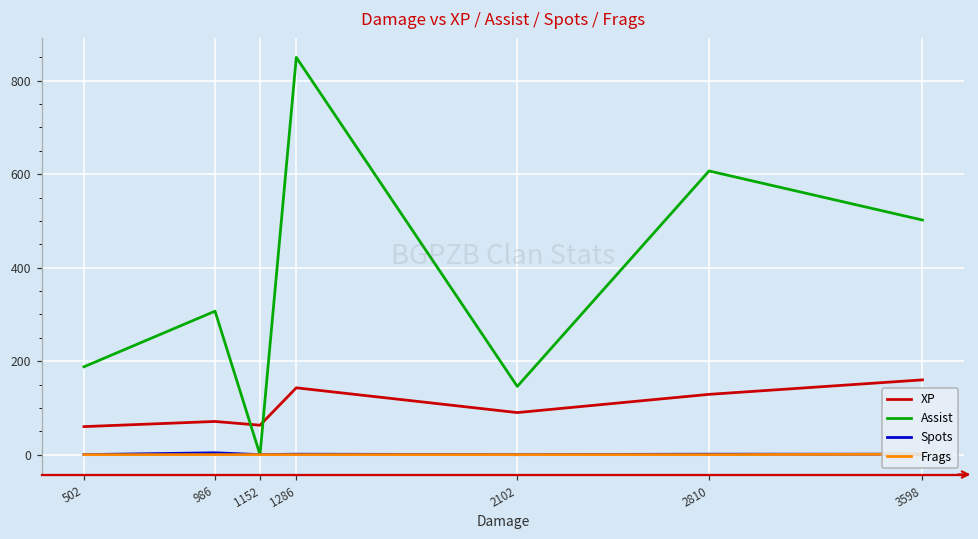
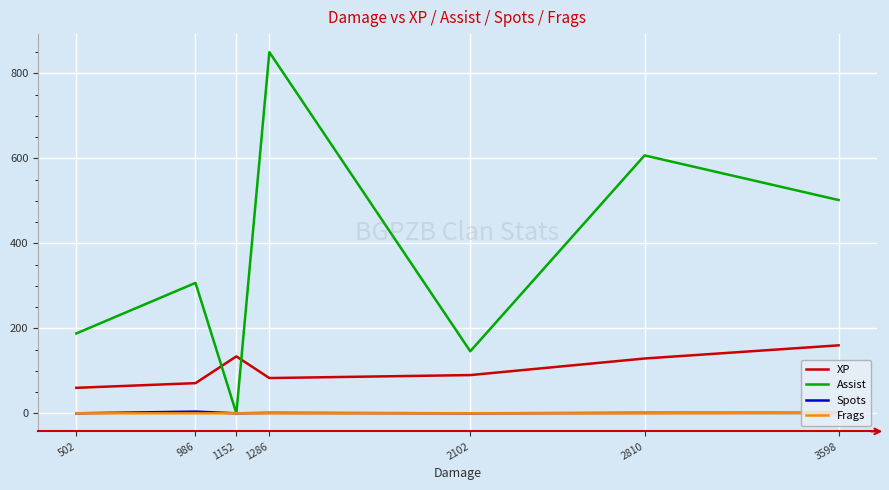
  {
    "XP": {
      "502": 60,
      "986": 70,
-     "1152": 60,
-     "1286": 140,
+     "1152": 130,
+     "1286": 80,
      "2102": 90,
      "2810": 130,
      "3598": 160
    },
    "Assist": {
      "502": 190,
      "986": 310,
      "1286": 850,
      "2102": 150,
      "2810": 610,
      "3598": 500
    }
  }
